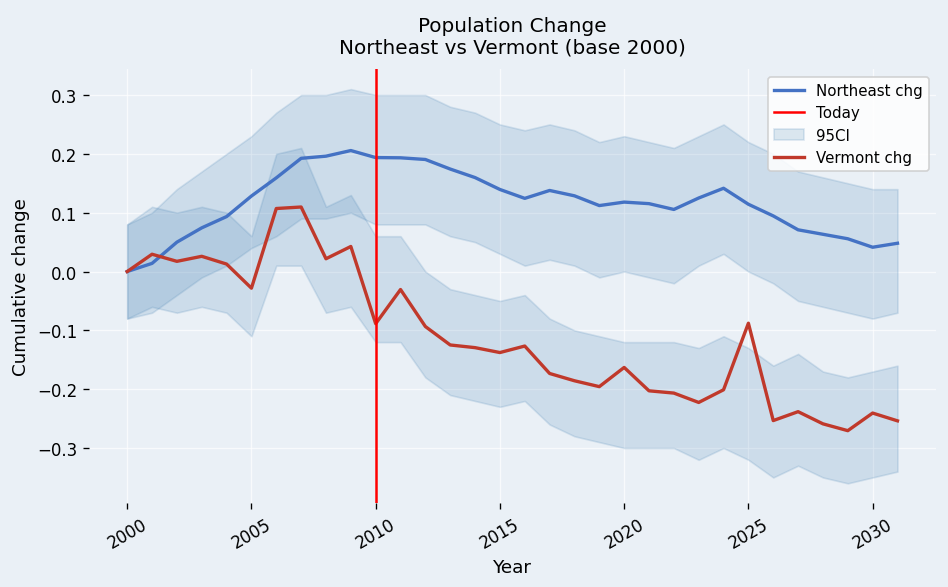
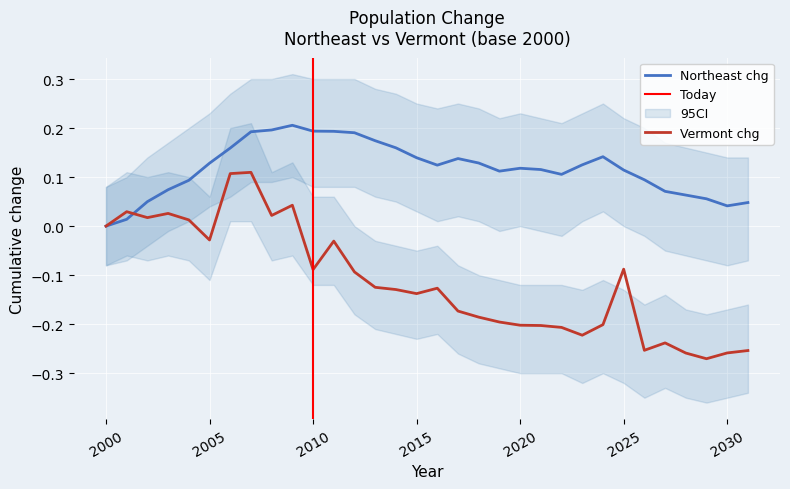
  {
    "Vermont chg": {
      "2005": -0.03,
      "2010": -0.09,
      "2015": -0.14,
-     "2020": -0.16,
+     "2020": -0.20,
      "2025": -0.09,
-     "2030": -0.24
+     "2030": -0.26
    }
  }
